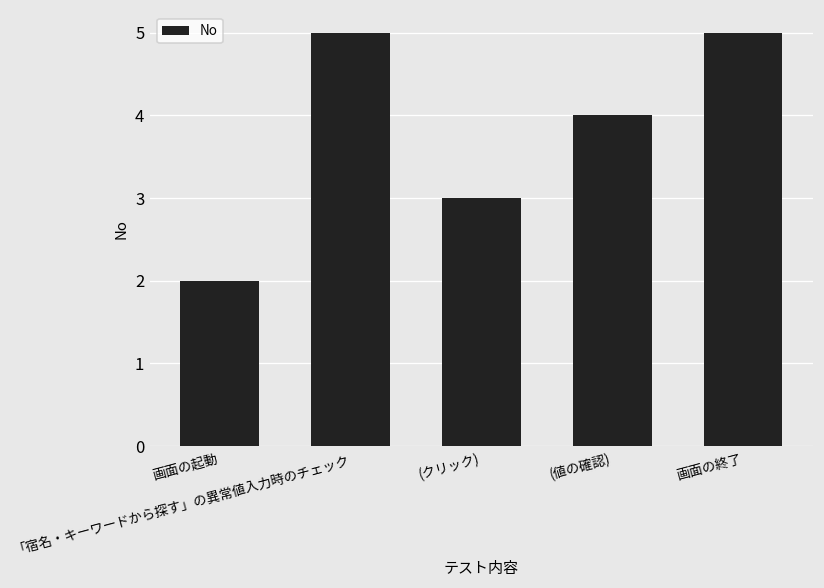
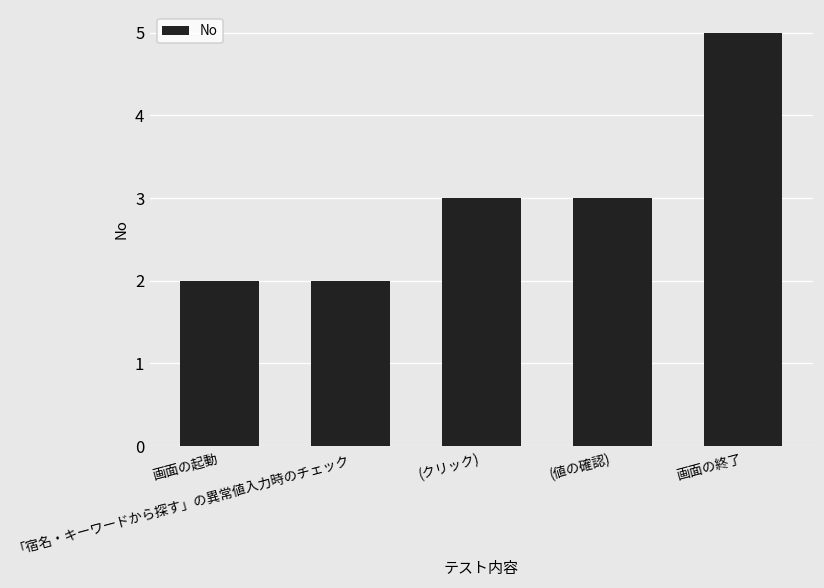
  {
    "画面の起動": 2,
-   "「宿名・キーワードから探す」の異常値入力時のチェック": 5,
+   "「宿名・キーワードから探す」の異常値入力時のチェック": 2,
    "(クリック)": 3,
-   "(値の確認)": 4,
+   "(値の確認)": 3,
    "画面の終了": 5
  }
